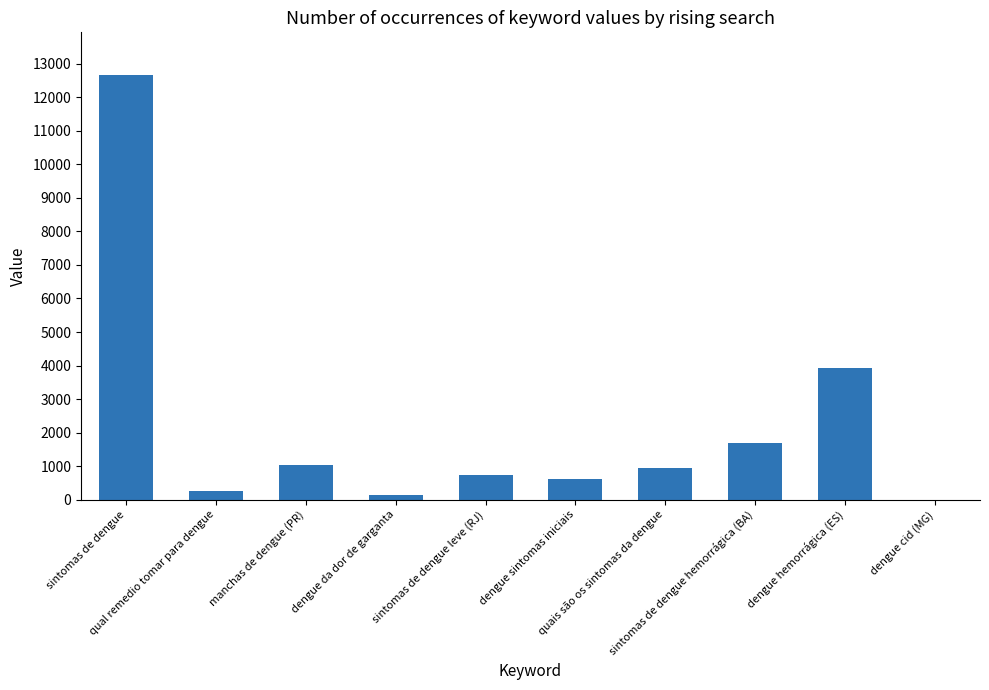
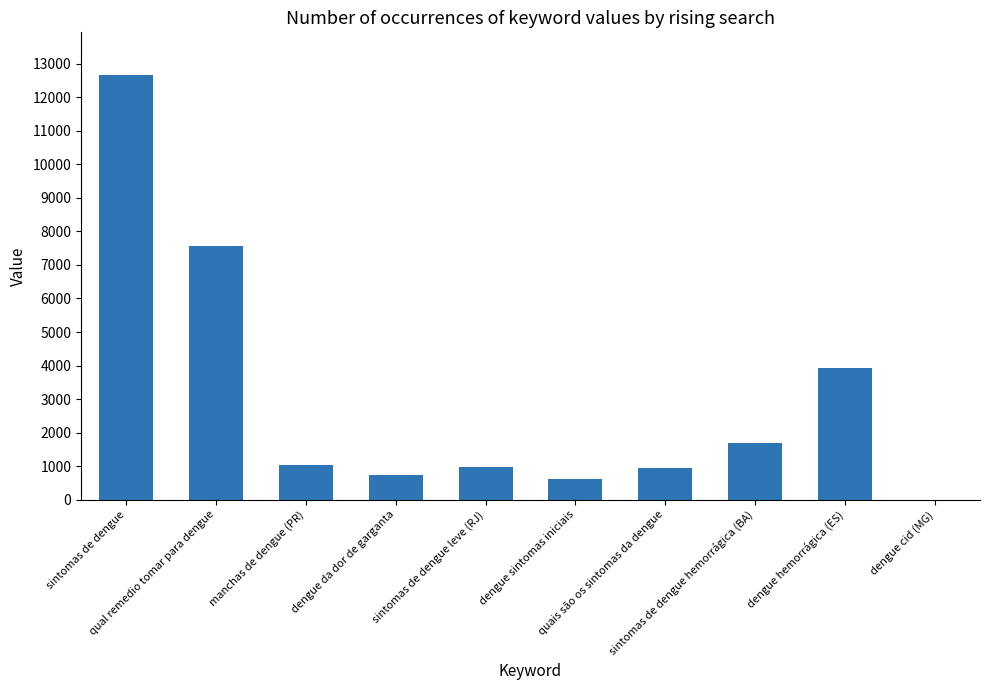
  {
    "sintomas de dengue": 12700,
-   "qual remedio tomar para dengue": 300,
+   "qual remedio tomar para dengue": 7600,
    "manchas de dengue (PR)": 1000,
-   "dengue da dor de garganta": 100,
-   "sintomas de dengue leve (RJ)": 700,
+   "dengue da dor de garganta": 700,
+   "sintomas de dengue leve (RJ)": 1000,
    "dengue sintomas iniciais": 600,
    "quais são os sintomas da dengue": 1000,
    "sintomas de dengue hemorrágica (BA)": 1700,
    "dengue hemorrágica (ES)": 3900
  }
